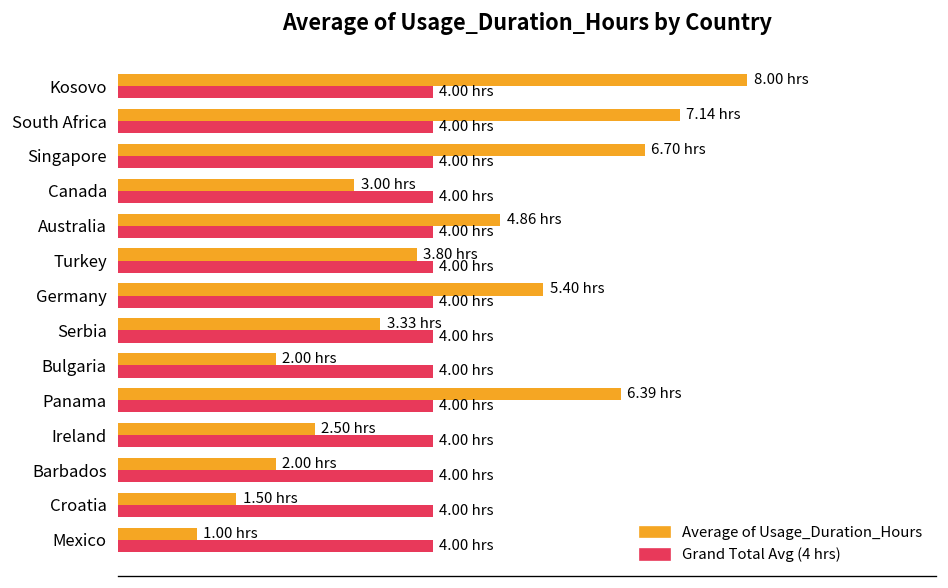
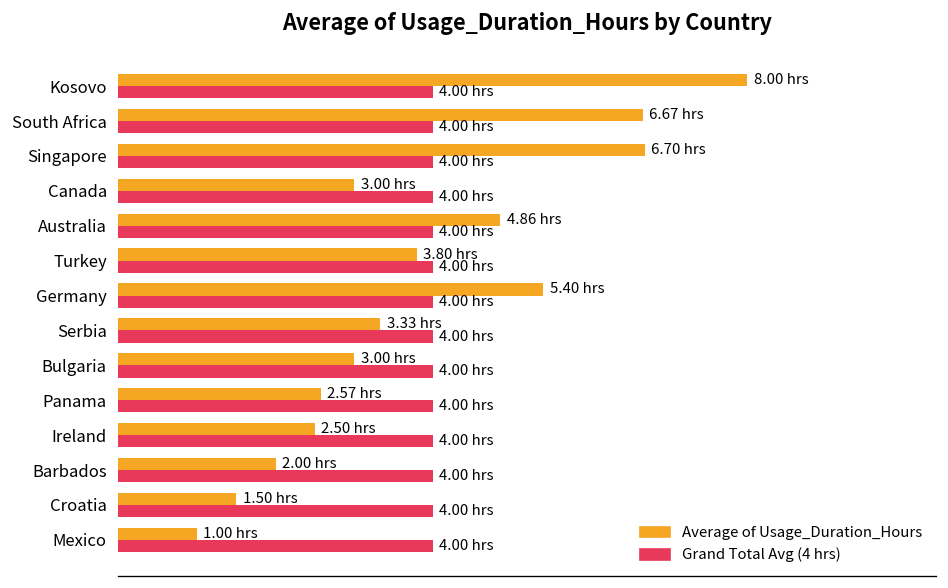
  {
    "Average of Usage_Duration_Hours": {
-     "South Africa": 7.14,
-     "Bulgaria": 2.00,
-     "Panama": 6.39
+     "South Africa": 6.67,
+     "Bulgaria": 3.00,
+     "Panama": 2.57
    }
  }
